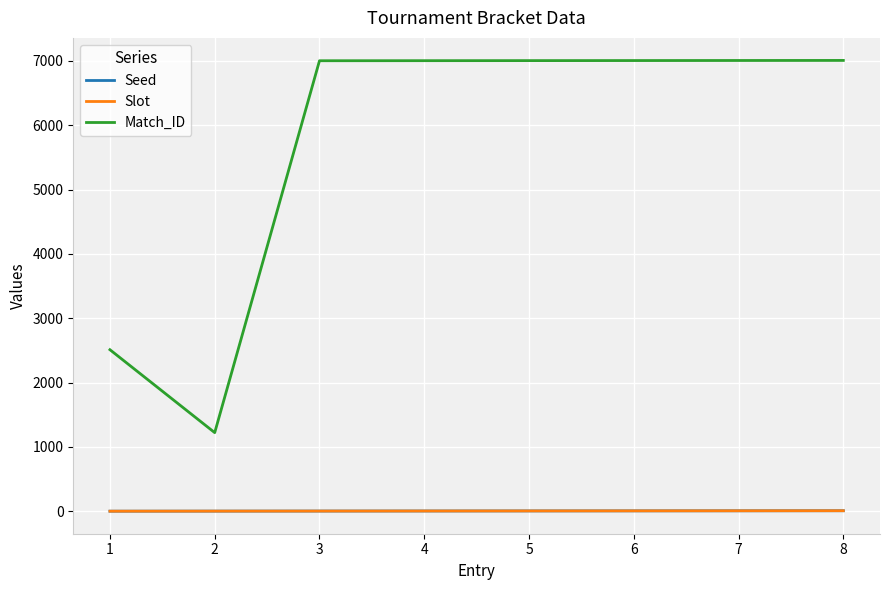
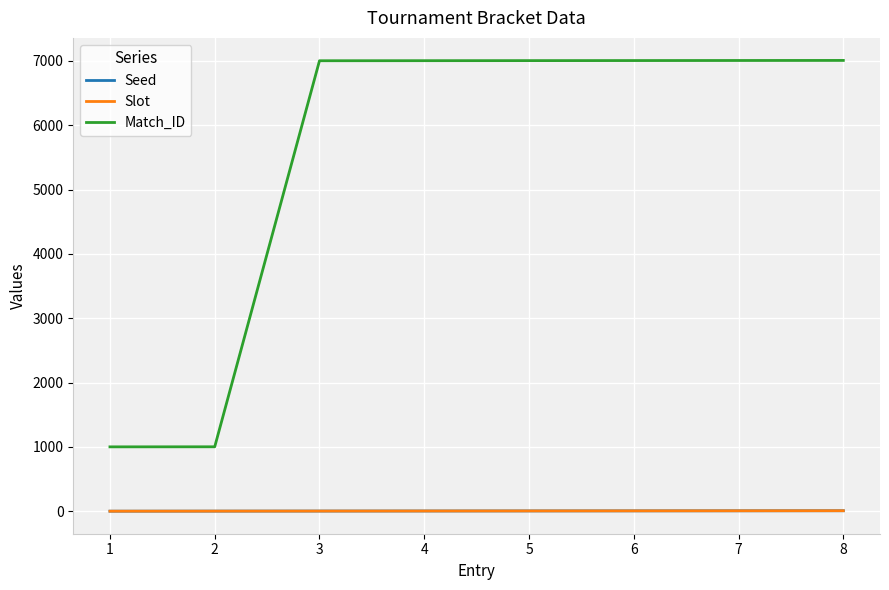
  {
    "Slot": {
      "1": 0,
      "2": 0,
      "3": 0,
      "4": 0,
      "5": 0,
      "6": 0,
      "7": 0,
      "8": 0
    },
    "Match_ID": {
-     "1": 2500,
-     "2": 1200,
+     "1": 1000,
+     "2": 1000,
      "3": 7000,
      "4": 7000,
      "5": 7000,
      "6": 7000,
      "7": 7000,
      "8": 7000
    }
  }
